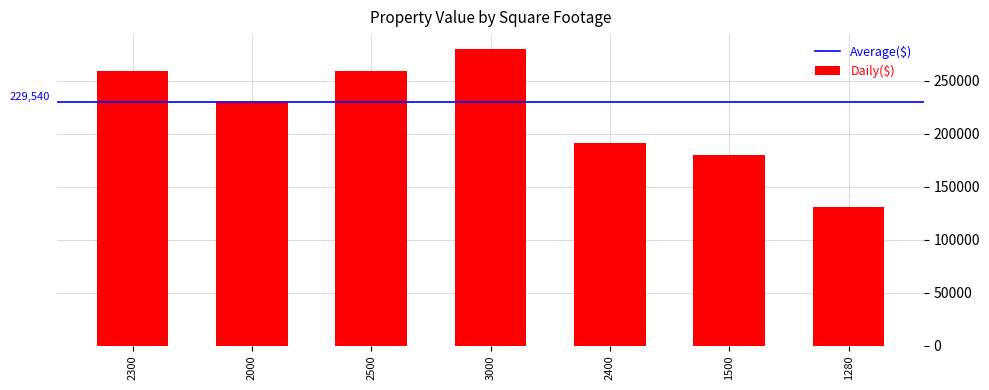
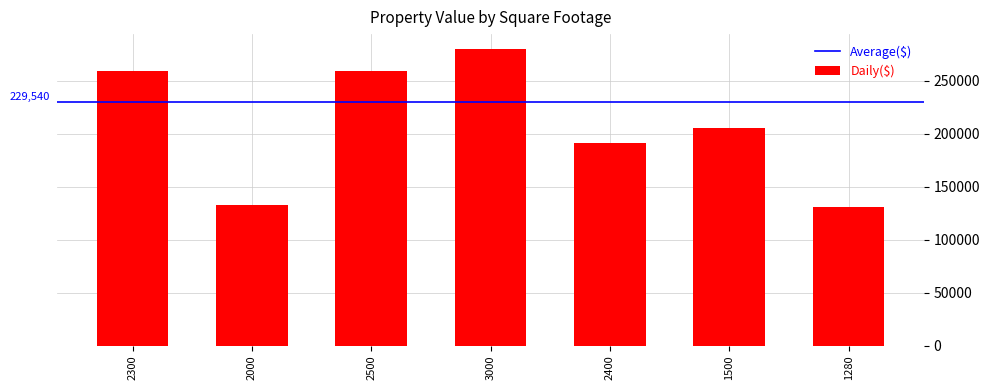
  {
    "2300": 259000,
-   "2000": 230000,
+   "2000": 132000,
    "2500": 259000,
    "3000": 280000,
    "2400": 191000,
-   "1500": 180000,
+   "1500": 205000,
    "1280": 130000
  }
